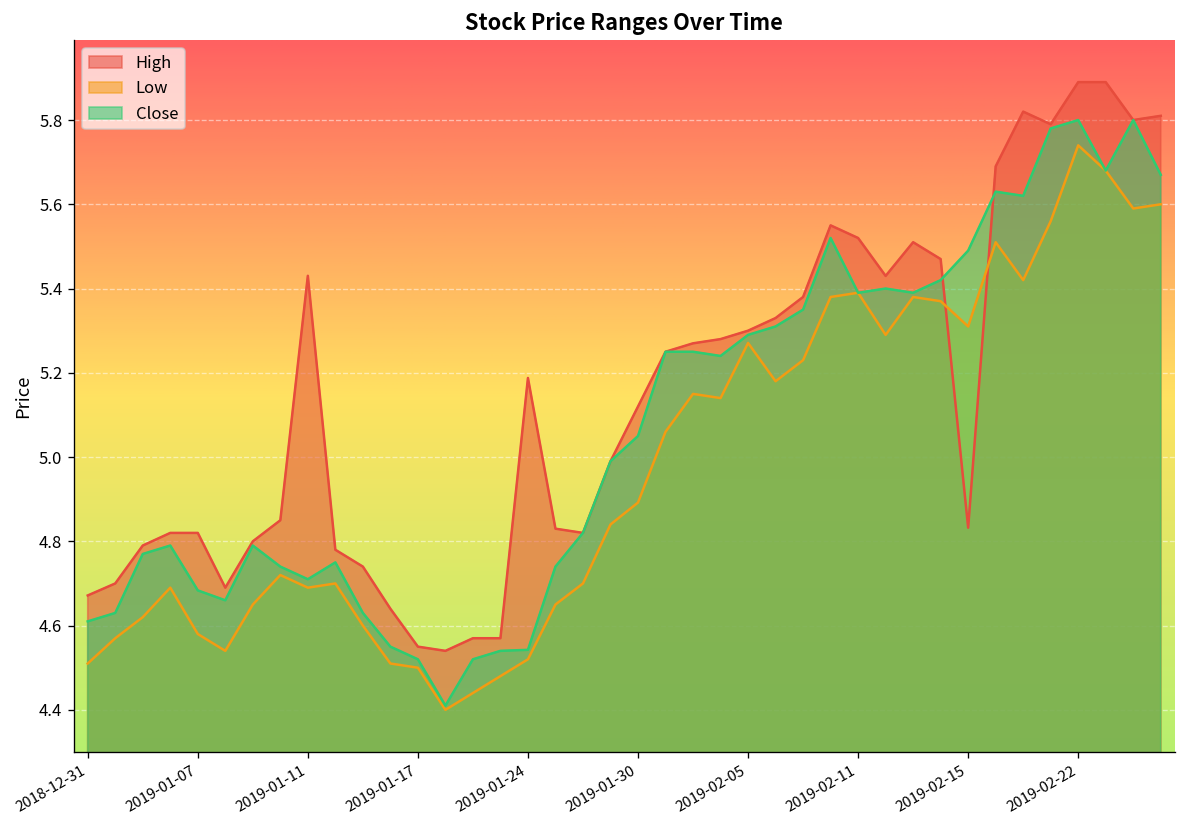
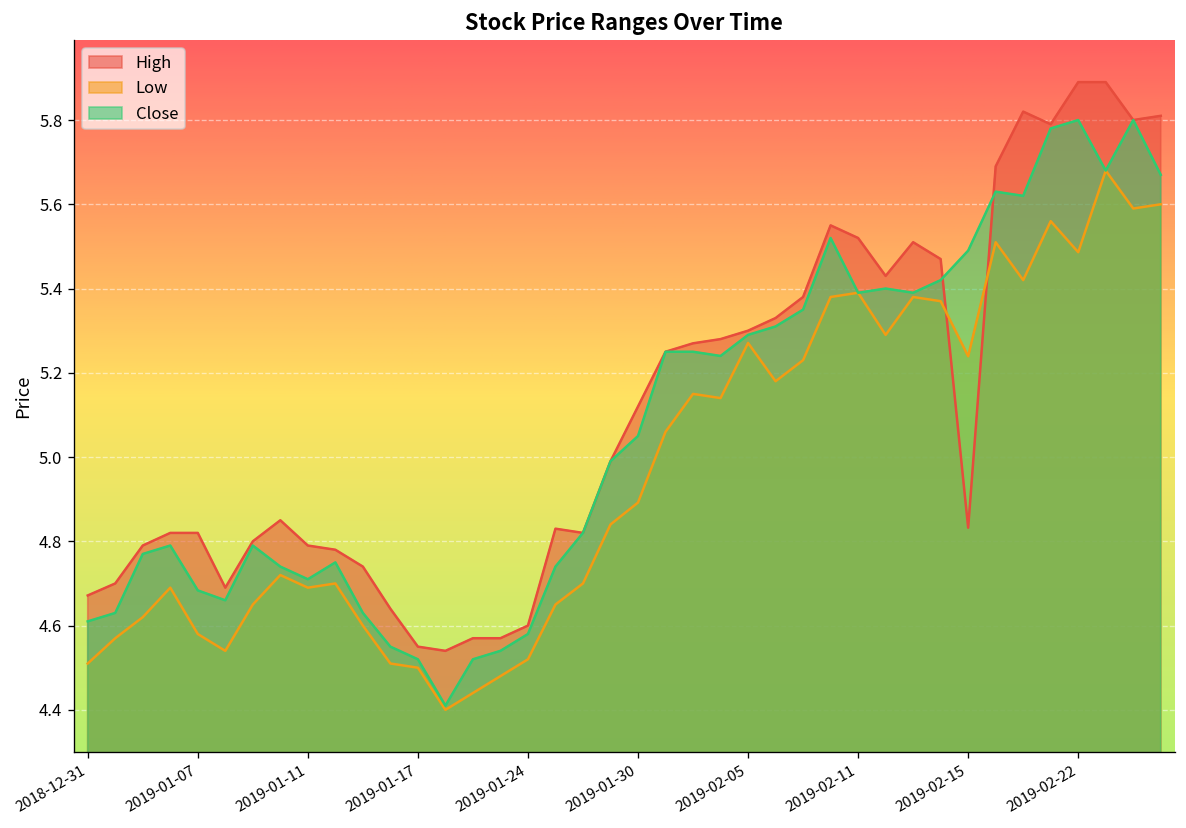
  {
    "High": {
      "2018-12-31": 4.67,
      "2019-01-07": 4.82,
-     "2019-01-11": 5.43,
+     "2019-01-11": 4.79,
      "2019-01-17": 4.55,
-     "2019-01-24": 5.19,
+     "2019-01-24": 4.60,
      "2019-01-30": 5.12,
      "2019-02-05": 5.30,
      "2019-02-11": 5.52,
      "2019-02-15": 4.83,
      "2019-02-22": 5.89
    },
    "Low": {
      "2018-12-31": 4.51,
      "2019-01-07": 4.58,
      "2019-01-11": 4.69,
      "2019-01-17": 4.50,
      "2019-01-24": 4.52,
      "2019-01-30": 4.89,
      "2019-02-05": 5.27,
-     "2019-02-15": 5.31,
-     "2019-02-22": 5.74
+     "2019-02-15": 5.24,
+     "2019-02-22": 5.49
    },
    "Close": {
      "2018-12-31": 4.61,
      "2019-01-07": 4.68,
      "2019-01-11": 4.71,
      "2019-01-17": 4.52,
-     "2019-01-24": 4.54,
+     "2019-01-24": 4.58,
      "2019-01-30": 5.05,
      "2019-02-05": 5.29,
      "2019-02-15": 5.49,
      "2019-02-22": 5.80
    }
  }
